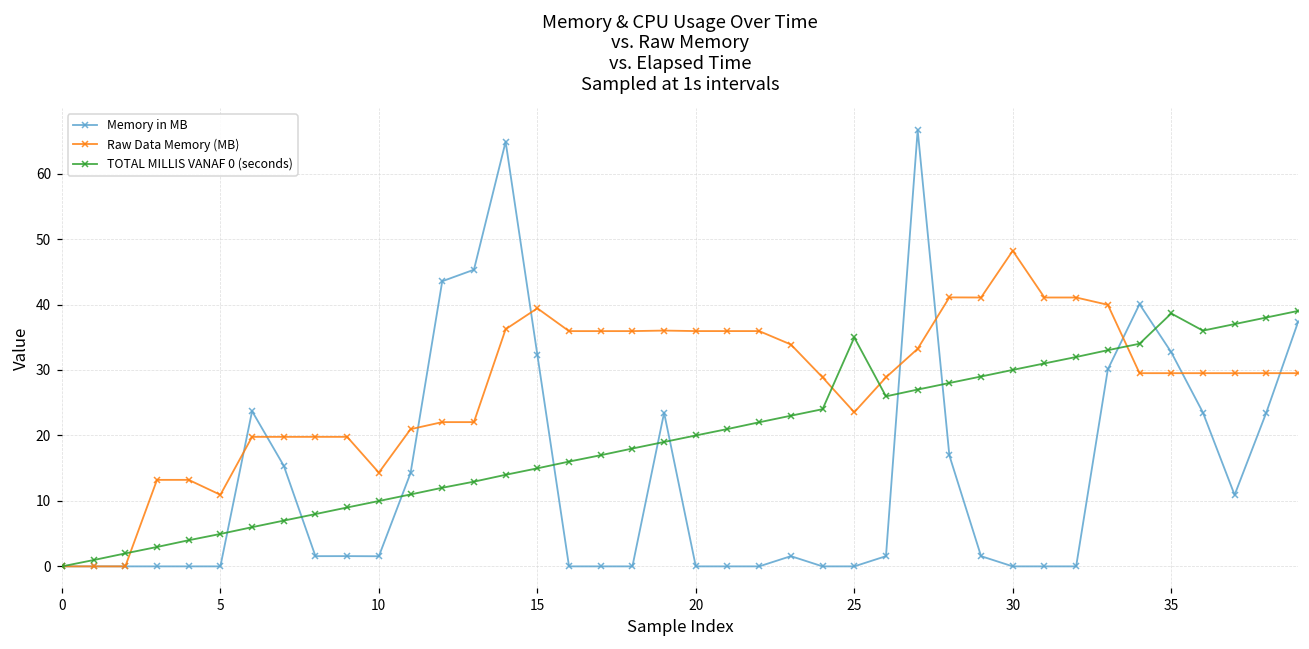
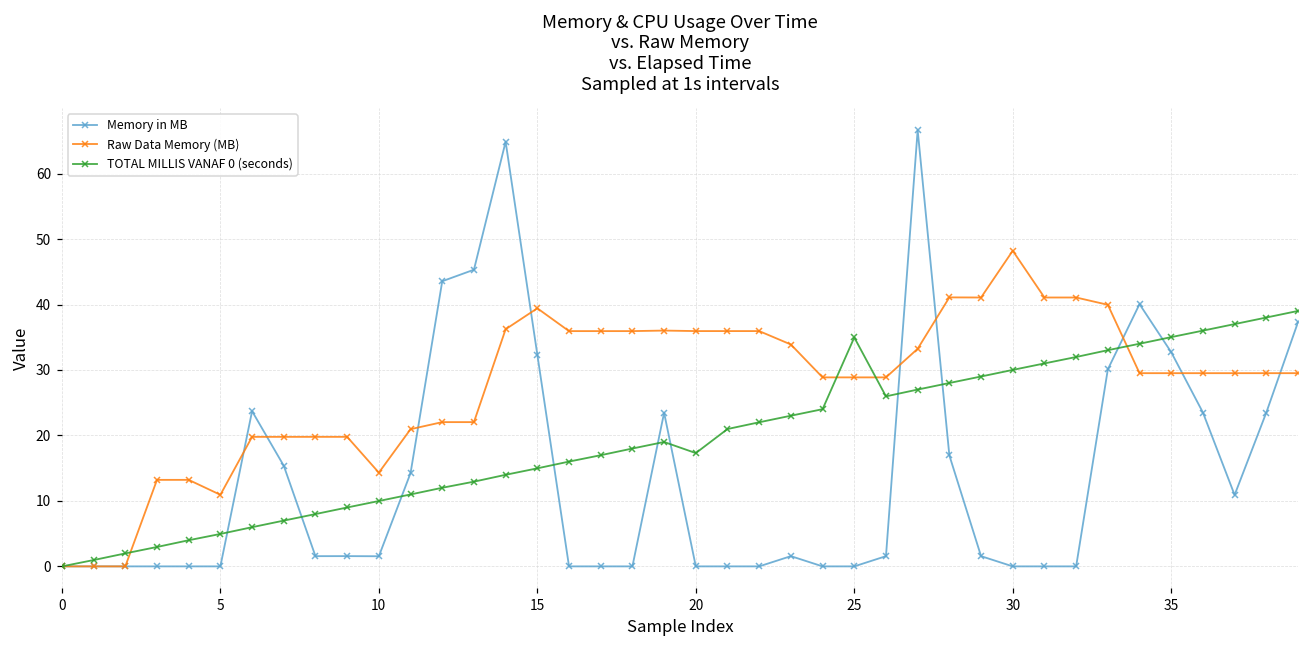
  {
    "Memory in MB": {
      "5": 0,
      "10": 2,
      "15": 32,
      "20": 0,
      "25": 0,
      "30": 0,
      "35": 33
    },
    "Raw Data Memory (MB)": {
      "5": 11,
      "10": 14,
      "15": 39,
      "20": 36,
-     "25": 24,
+     "25": 29,
      "30": 48,
      "35": 30
    },
    "TOTAL MILLIS VANAF 0 (seconds)": {
      "5": 5,
      "10": 10,
      "15": 15,
-     "20": 20,
+     "20": 17,
      "25": 35,
      "30": 30,
-     "35": 39
+     "35": 35
    }
  }
